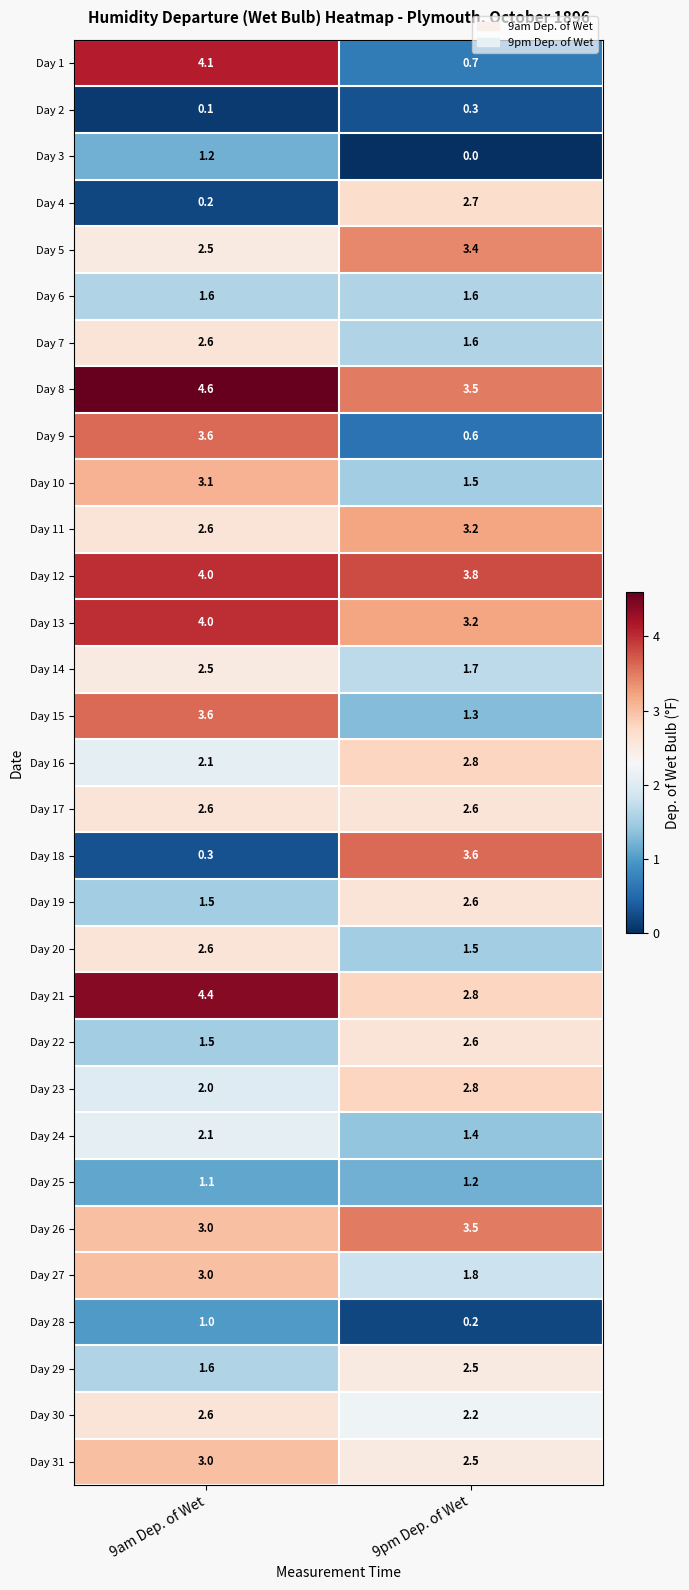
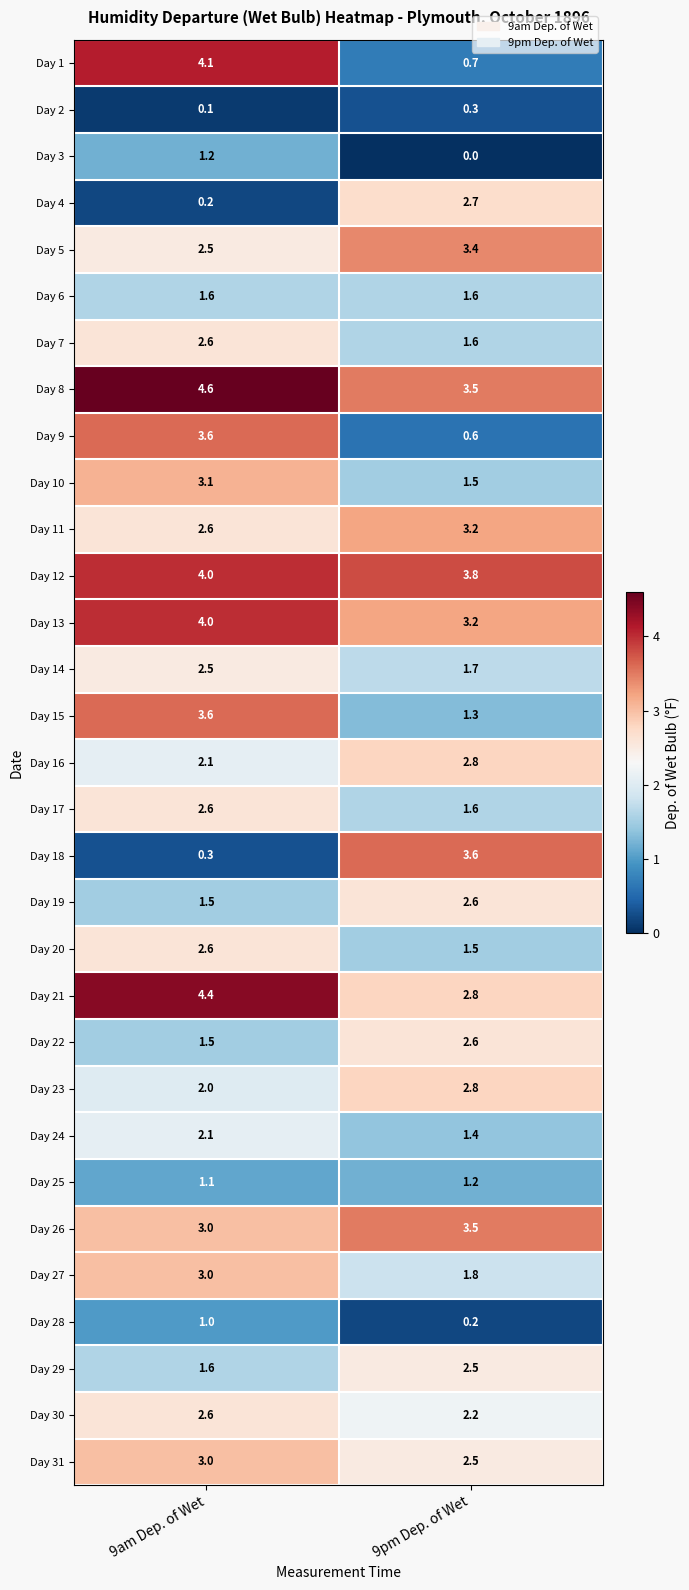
  {
    "Day 1": {
      "9am Dep. of Wet": 4.1,
      "9pm Dep. of Wet": 0.7
    },
    "Day 2": {
      "9am Dep. of Wet": 0.1,
      "9pm Dep. of Wet": 0.3
    },
    "Day 3": {
      "9am Dep. of Wet": 1.2,
      "9pm Dep. of Wet": 0.0
    },
    "Day 4": {
      "9am Dep. of Wet": 0.2,
      "9pm Dep. of Wet": 2.7
    },
    "Day 5": {
      "9am Dep. of Wet": 2.5,
      "9pm Dep. of Wet": 3.4
    },
    "Day 6": {
      "9am Dep. of Wet": 1.6,
      "9pm Dep. of Wet": 1.6
    },
    "Day 7": {
      "9am Dep. of Wet": 2.6,
      "9pm Dep. of Wet": 1.6
    },
    "Day 8": {
      "9am Dep. of Wet": 4.6,
      "9pm Dep. of Wet": 3.5
    },
    "Day 9": {
      "9am Dep. of Wet": 3.6,
      "9pm Dep. of Wet": 0.6
    },
    "Day 10": {
      "9am Dep. of Wet": 3.1,
      "9pm Dep. of Wet": 1.5
    },
    "Day 11": {
      "9am Dep. of Wet": 2.6,
      "9pm Dep. of Wet": 3.2
    },
    "Day 12": {
      "9am Dep. of Wet": 4.0,
      "9pm Dep. of Wet": 3.8
    },
    "Day 13": {
      "9am Dep. of Wet": 4.0,
      "9pm Dep. of Wet": 3.2
    },
    "Day 14": {
      "9am Dep. of Wet": 2.5,
      "9pm Dep. of Wet": 1.7
    },
    "Day 15": {
      "9am Dep. of Wet": 3.6,
      "9pm Dep. of Wet": 1.3
    },
    "Day 16": {
      "9am Dep. of Wet": 2.1,
      "9pm Dep. of Wet": 2.8
    },
    "Day 17": {
      "9am Dep. of Wet": 2.6,
-     "9pm Dep. of Wet": 2.6
+     "9pm Dep. of Wet": 1.6
    },
    "Day 18": {
      "9am Dep. of Wet": 0.3,
      "9pm Dep. of Wet": 3.6
    },
    "Day 19": {
      "9am Dep. of Wet": 1.5,
      "9pm Dep. of Wet": 2.6
    },
    "Day 20": {
      "9am Dep. of Wet": 2.6,
      "9pm Dep. of Wet": 1.5
    },
    "Day 21": {
      "9am Dep. of Wet": 4.4,
      "9pm Dep. of Wet": 2.8
    },
    "Day 22": {
      "9am Dep. of Wet": 1.5,
      "9pm Dep. of Wet": 2.6
    },
    "Day 23": {
      "9am Dep. of Wet": 2.0,
      "9pm Dep. of Wet": 2.8
    },
    "Day 24": {
      "9am Dep. of Wet": 2.1,
      "9pm Dep. of Wet": 1.4
    },
    "Day 25": {
      "9am Dep. of Wet": 1.1,
      "9pm Dep. of Wet": 1.2
    },
    "Day 26": {
      "9am Dep. of Wet": 3.0,
      "9pm Dep. of Wet": 3.5
    },
    "Day 27": {
      "9am Dep. of Wet": 3.0,
      "9pm Dep. of Wet": 1.8
    },
    "Day 28": {
      "9am Dep. of Wet": 1.0,
      "9pm Dep. of Wet": 0.2
    },
    "Day 29": {
      "9am Dep. of Wet": 1.6,
      "9pm Dep. of Wet": 2.5
    },
    "Day 30": {
      "9am Dep. of Wet": 2.6,
      "9pm Dep. of Wet": 2.2
    },
    "Day 31": {
      "9am Dep. of Wet": 3.0,
      "9pm Dep. of Wet": 2.5
    }
  }
